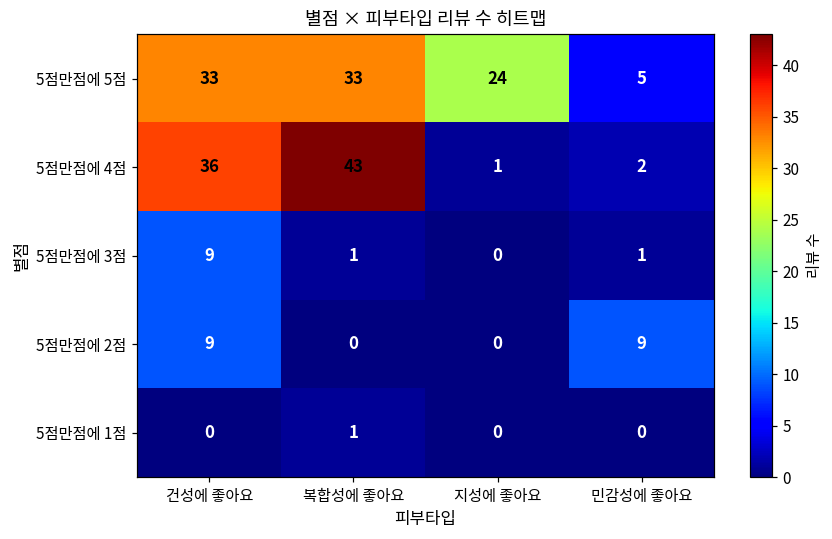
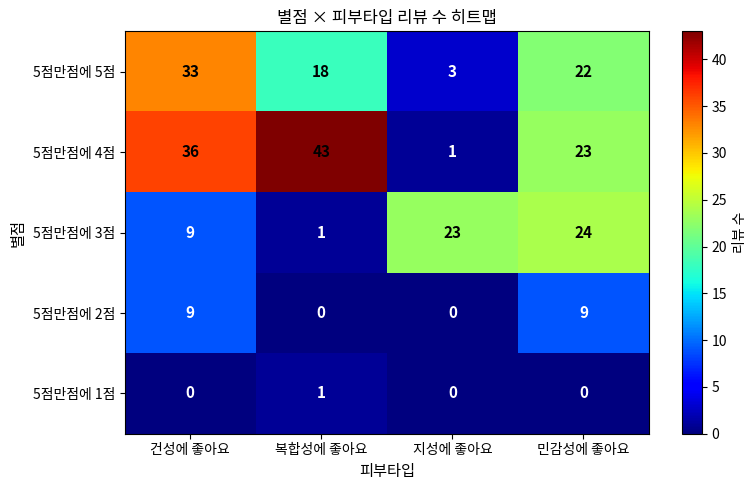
  {
    "5점만점에 5점": {
      "건성에 좋아요": 33,
-     "복합성에 좋아요": 33,
-     "지성에 좋아요": 24,
-     "민감성에 좋아요": 5
+     "복합성에 좋아요": 18,
+     "지성에 좋아요": 3,
+     "민감성에 좋아요": 22
    },
    "5점만점에 4점": {
      "건성에 좋아요": 36,
      "복합성에 좋아요": 43,
      "지성에 좋아요": 1,
-     "민감성에 좋아요": 2
+     "민감성에 좋아요": 23
    },
    "5점만점에 3점": {
      "건성에 좋아요": 9,
      "복합성에 좋아요": 1,
-     "지성에 좋아요": 0,
-     "민감성에 좋아요": 1
+     "지성에 좋아요": 23,
+     "민감성에 좋아요": 24
    },
    "5점만점에 2점": {
      "건성에 좋아요": 9,
      "복합성에 좋아요": 0,
      "지성에 좋아요": 0,
      "민감성에 좋아요": 9
    },
    "5점만점에 1점": {
      "건성에 좋아요": 0,
      "복합성에 좋아요": 1,
      "지성에 좋아요": 0,
      "민감성에 좋아요": 0
    }
  }
